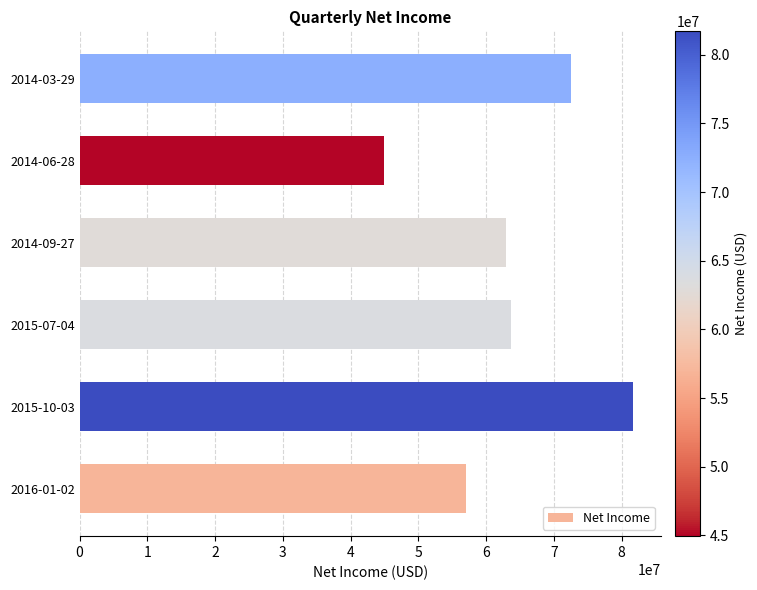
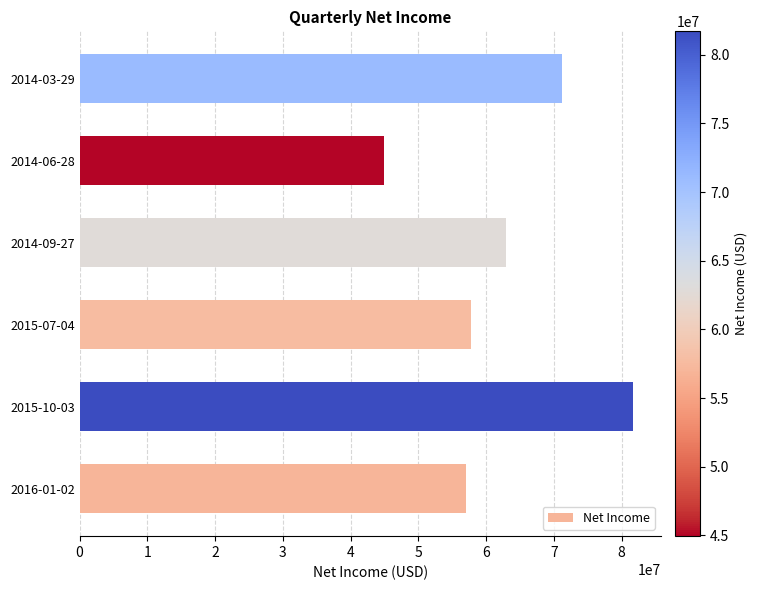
  {
-   "2014-03-29": 73000000,
+   "2014-03-29": 71000000,
    "2014-06-28": 45000000,
    "2014-09-27": 63000000,
-   "2015-07-04": 64000000,
+   "2015-07-04": 58000000,
    "2015-10-03": 82000000,
    "2016-01-02": 57000000
  }
